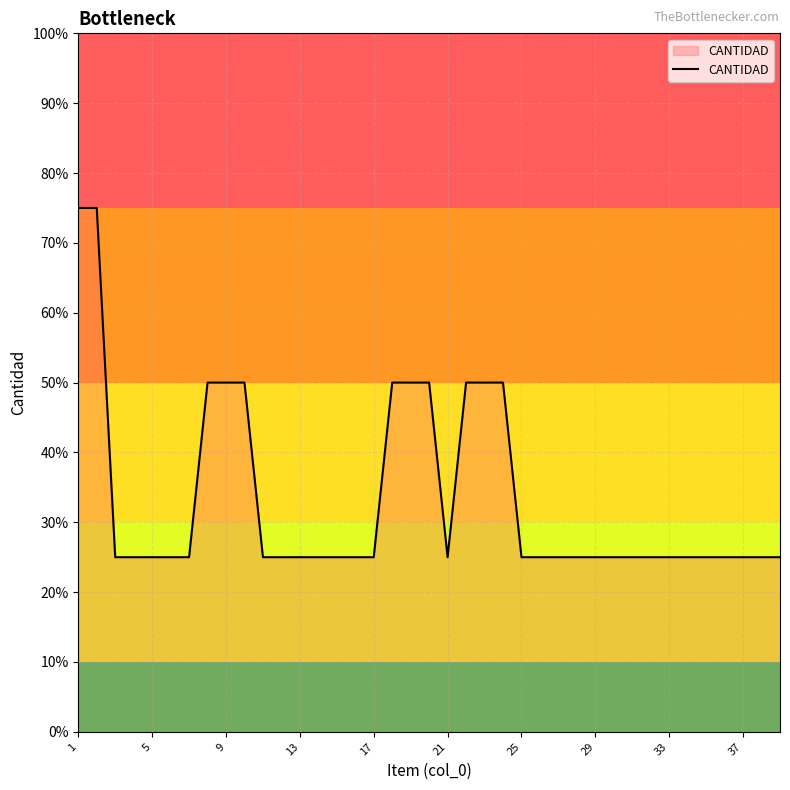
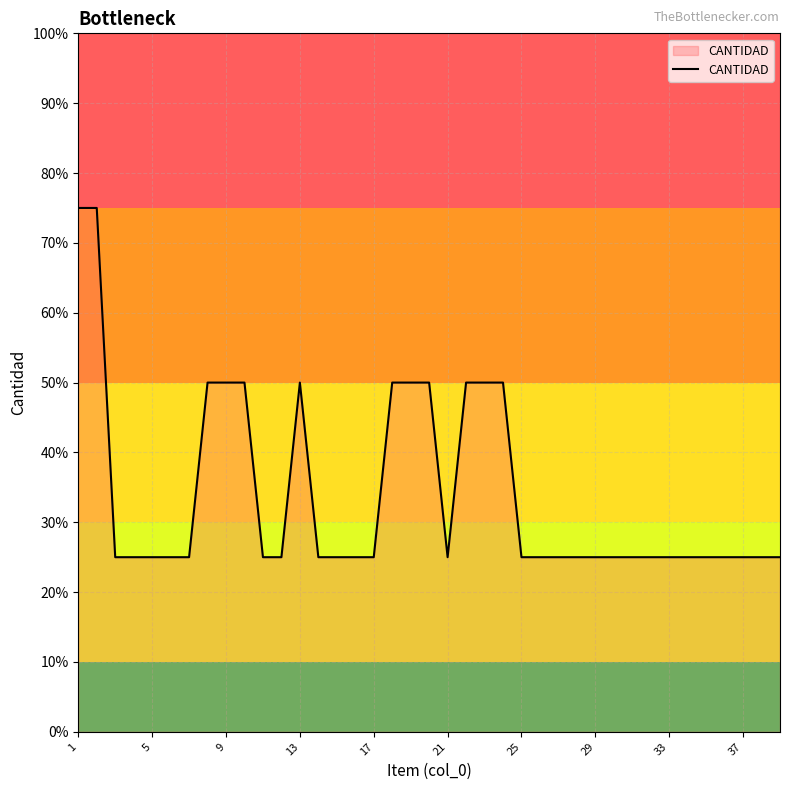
  {
    "1": "75%",
    "5": "25%",
    "9": "50%",
-   "13": "25%",
+   "13": "50%",
    "17": "25%",
    "21": "25%",
    "25": "25%",
    "29": "25%",
    "33": "25%",
    "37": "25%"
  }
